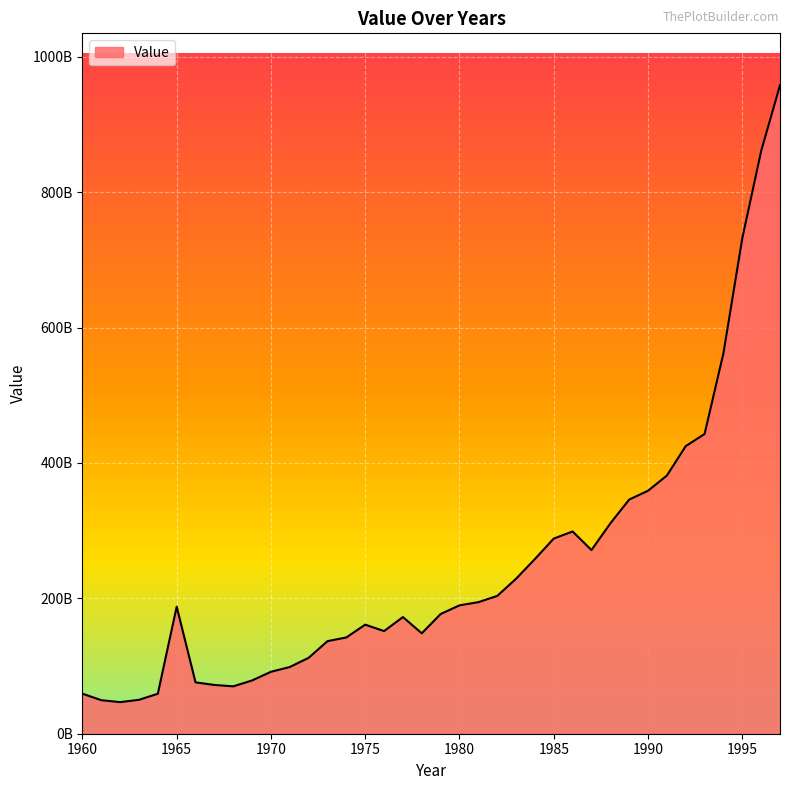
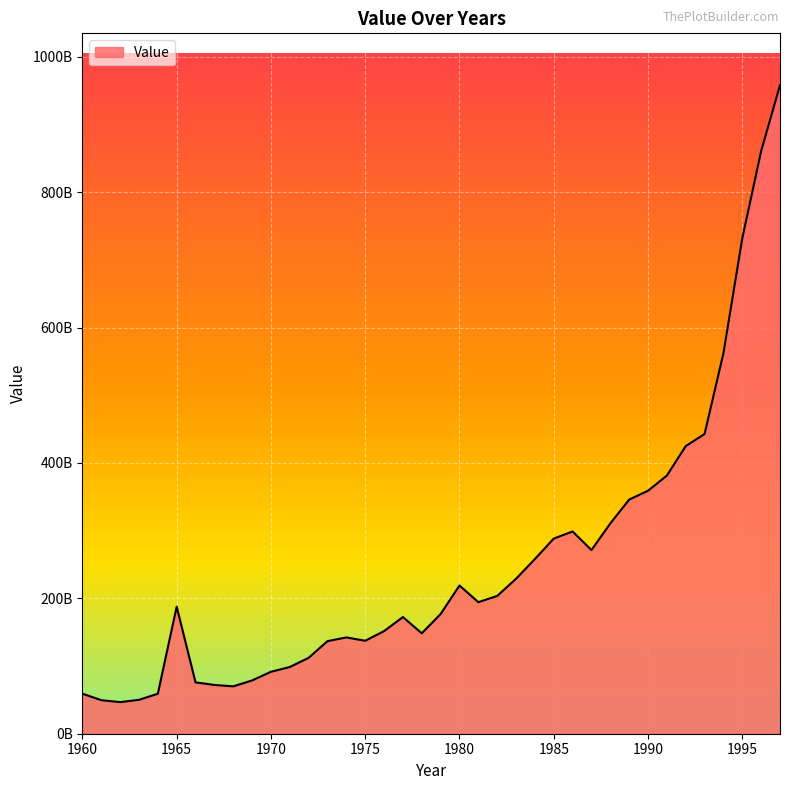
  {
    "1960": 60000000000,
    "1965": 190000000000,
    "1970": 90000000000,
-   "1975": 160000000000,
-   "1980": 190000000000,
+   "1975": 140000000000,
+   "1980": 220000000000,
    "1985": 290000000000,
    "1990": 360000000000,
    "1995": 730000000000
  }
